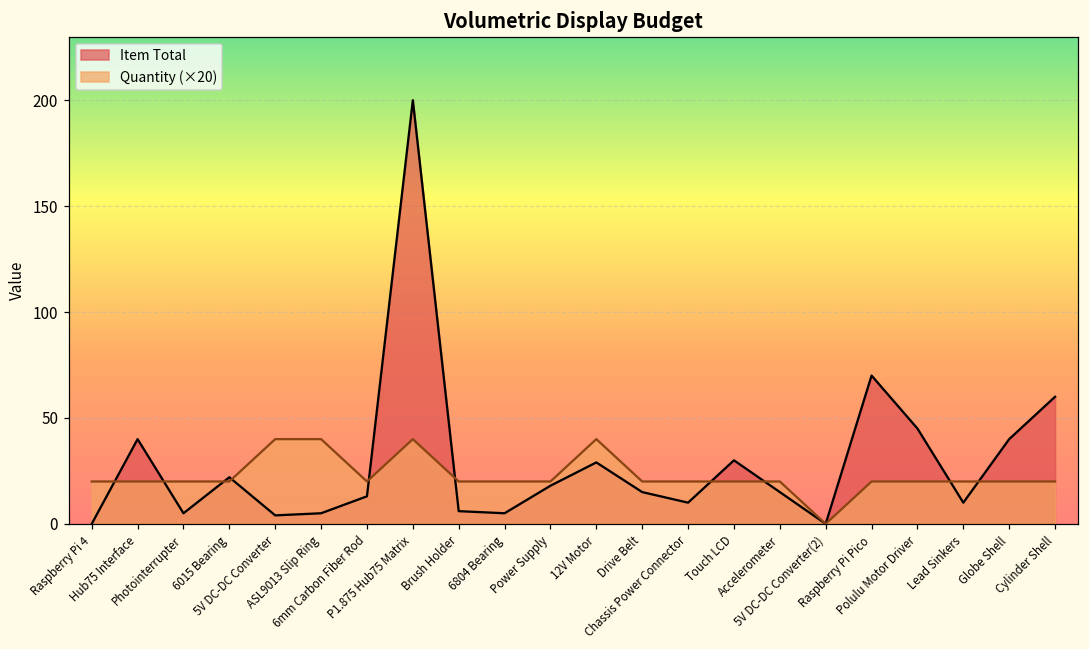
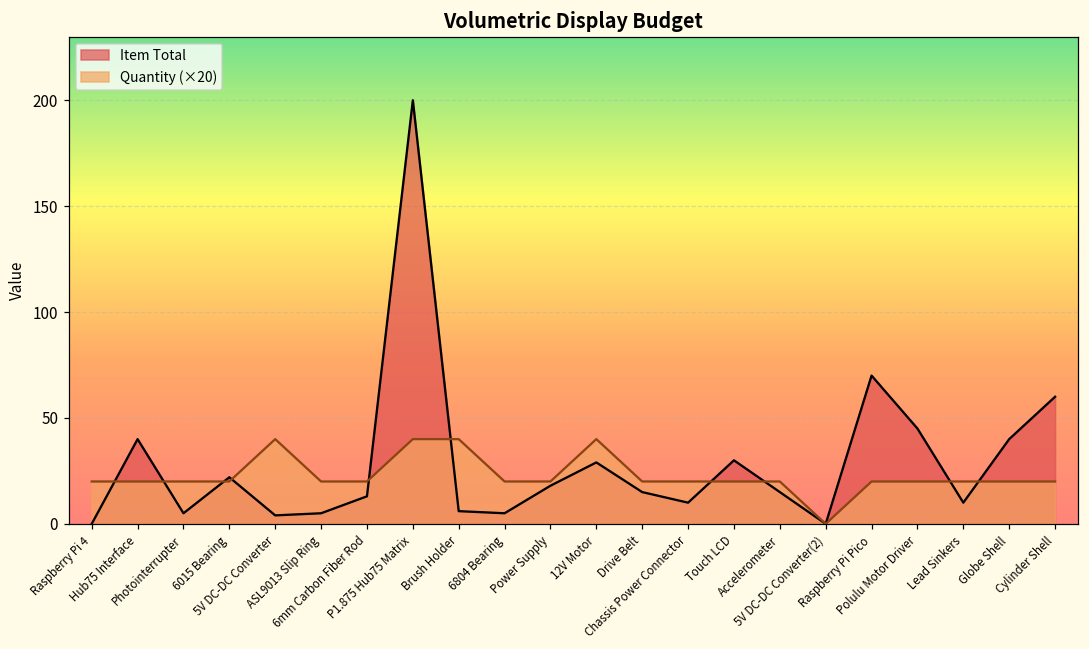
  {
    "Item Total": {
      "Raspberry Pi 4": 0,
      "Hub75 Interface": 40,
      "Photointerrupter": 5,
      "6015 Bearing": 22,
      "5V DC-DC Converter": 4,
      "ASL9013 Slip Ring": 5,
      "6mm Carbon Fiber Rod": 13,
      "P1.875 Hub75 Matrix": 200,
      "Brush Holder": 6,
      "6804 Bearing": 5,
      "Power Supply": 18,
      "12V Motor": 29,
      "Drive Belt": 15,
      "Chassis Power Connector": 10,
      "Touch LCD": 30,
      "Accelerometer": 15,
      "Raspberry Pi Pico": 70,
      "Polulu Motor Driver": 45,
      "Lead Sinkers": 10,
      "Globe Shell": 40,
      "Cylinder Shell": 60
    },
    "Quantity (×20)": {
      "Raspberry Pi 4": 20,
      "Hub75 Interface": 20,
      "Photointerrupter": 20,
      "6015 Bearing": 20,
      "5V DC-DC Converter": 40,
-     "ASL9013 Slip Ring": 40,
+     "ASL9013 Slip Ring": 20,
      "6mm Carbon Fiber Rod": 20,
      "P1.875 Hub75 Matrix": 40,
-     "Brush Holder": 20,
+     "Brush Holder": 40,
      "6804 Bearing": 20,
      "Power Supply": 20,
      "12V Motor": 40,
      "Drive Belt": 20,
      "Chassis Power Connector": 20,
      "Touch LCD": 20,
      "Accelerometer": 20,
      "Raspberry Pi Pico": 20,
      "Polulu Motor Driver": 20,
      "Lead Sinkers": 20,
      "Globe Shell": 20,
      "Cylinder Shell": 20
    }
  }
